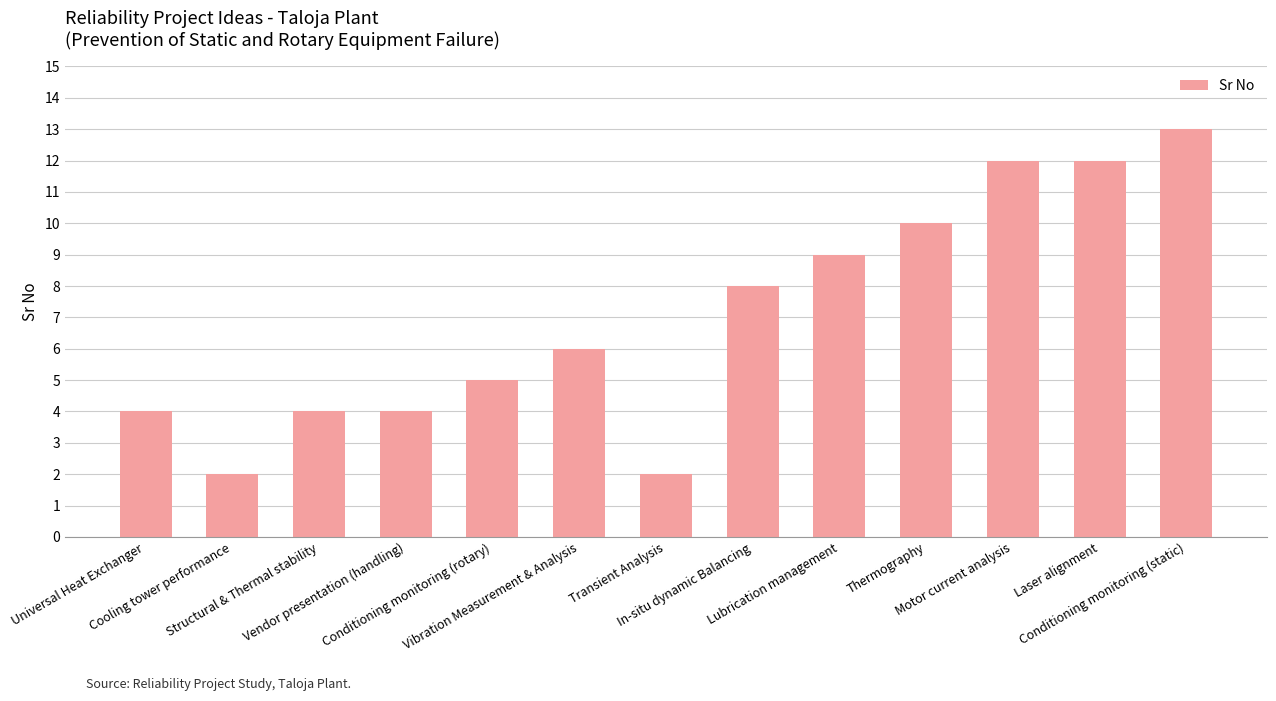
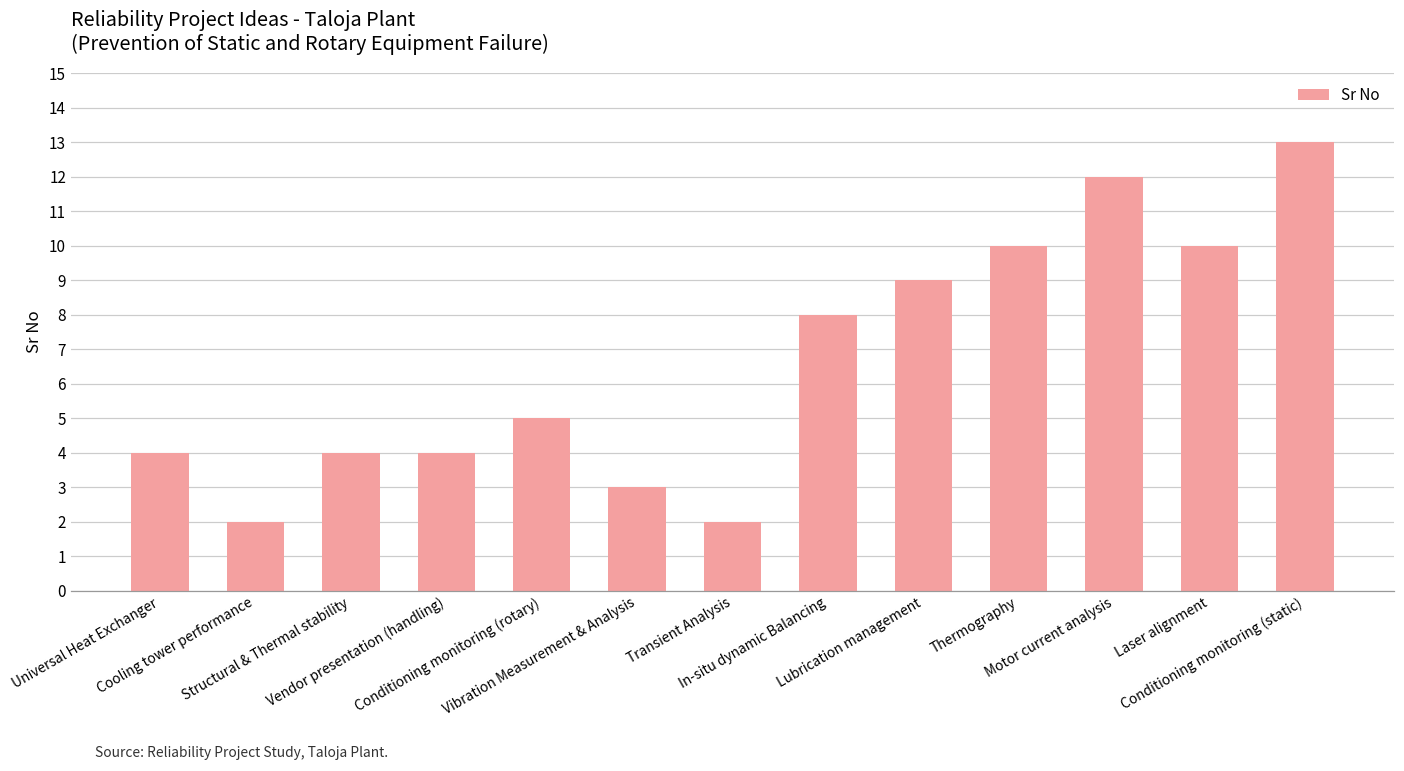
  {
    "Universal Heat Exchanger": 4,
    "Cooling tower performance": 2,
    "Structural & Thermal stability": 4,
    "Vendor presentation (handling)": 4,
    "Conditioning monitoring (rotary)": 5,
-   "Vibration Measurement & Analysis": 6,
+   "Vibration Measurement & Analysis": 3,
    "Transient Analysis": 2,
    "In-situ dynamic Balancing": 8,
    "Lubrication management": 9,
    "Thermography": 10,
    "Motor current analysis": 12,
-   "Laser alignment": 12,
+   "Laser alignment": 10,
    "Conditioning monitoring (static)": 13
  }
